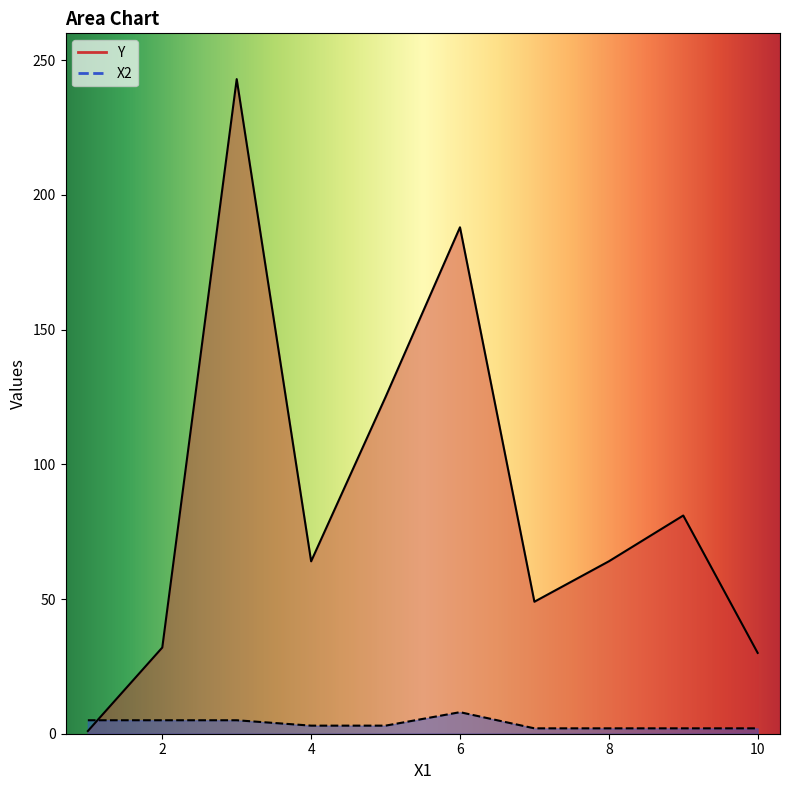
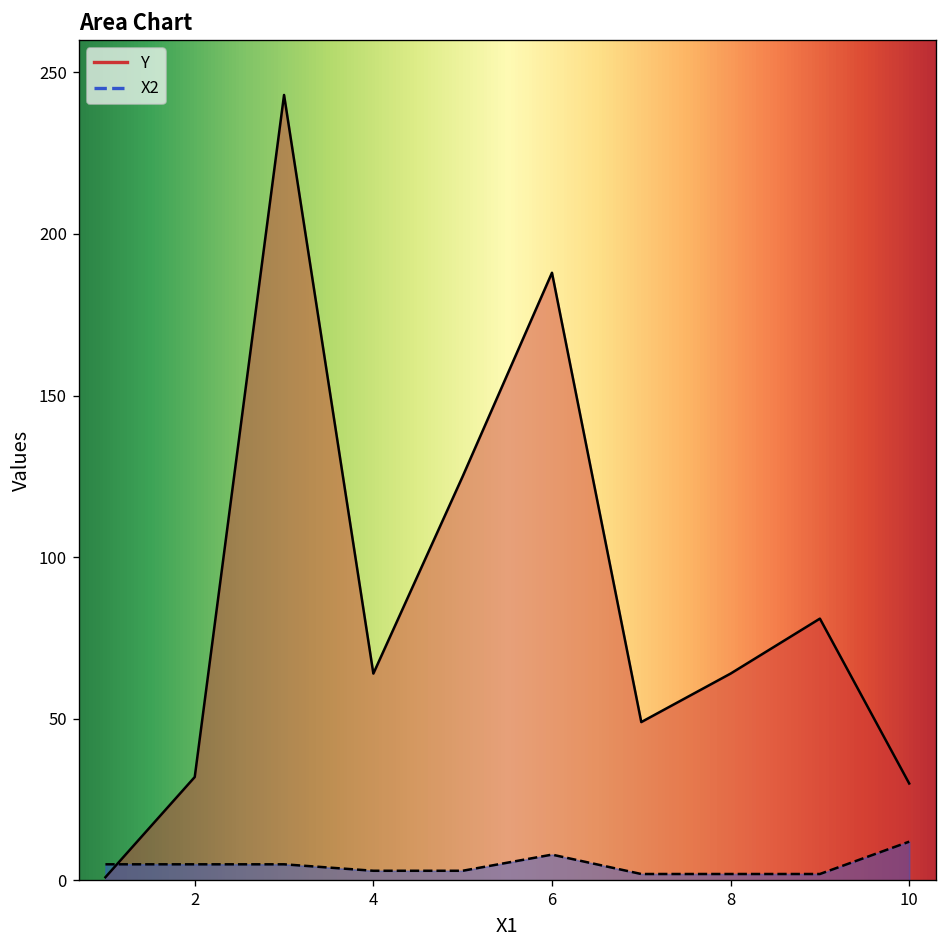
  {
    "Y": {
      "2": 32,
      "4": 64,
      "6": 188,
      "8": 64,
      "10": 30
    },
    "X2": {
      "2": 5,
      "4": 3,
      "6": 8,
      "8": 2,
-     "10": 2
+     "10": 12
    }
  }
